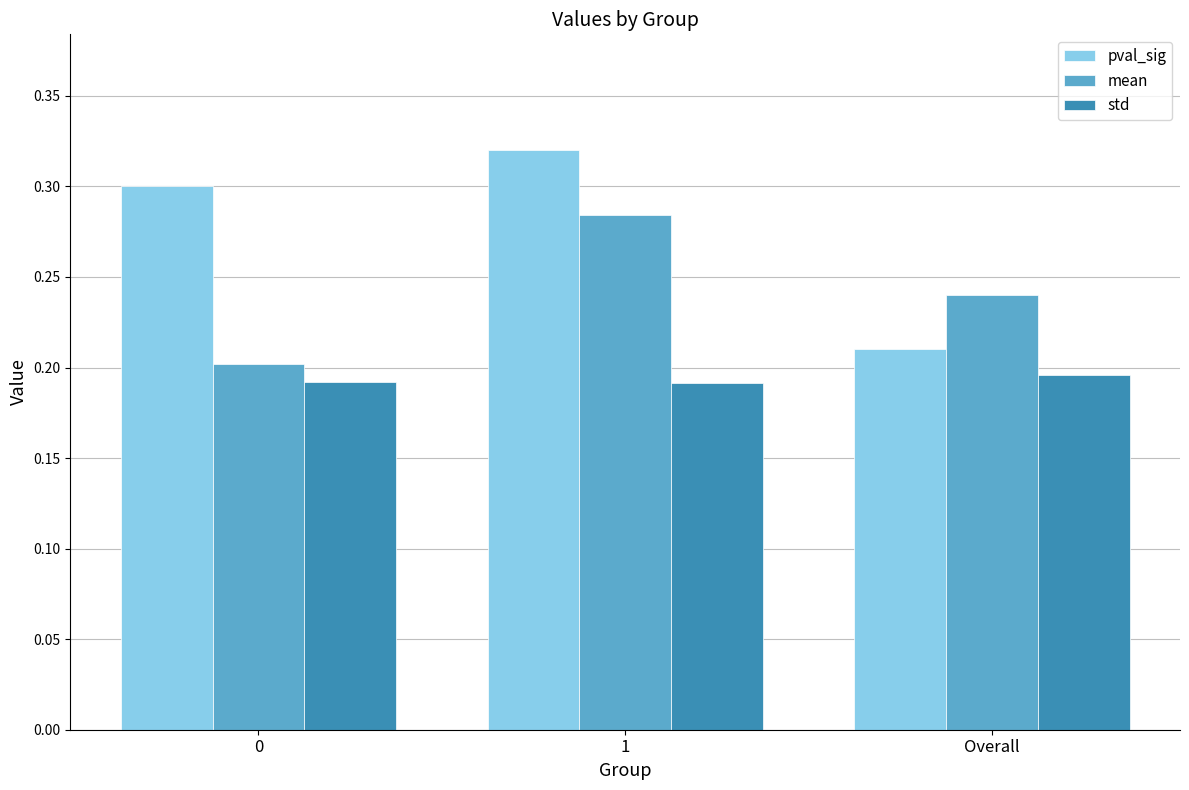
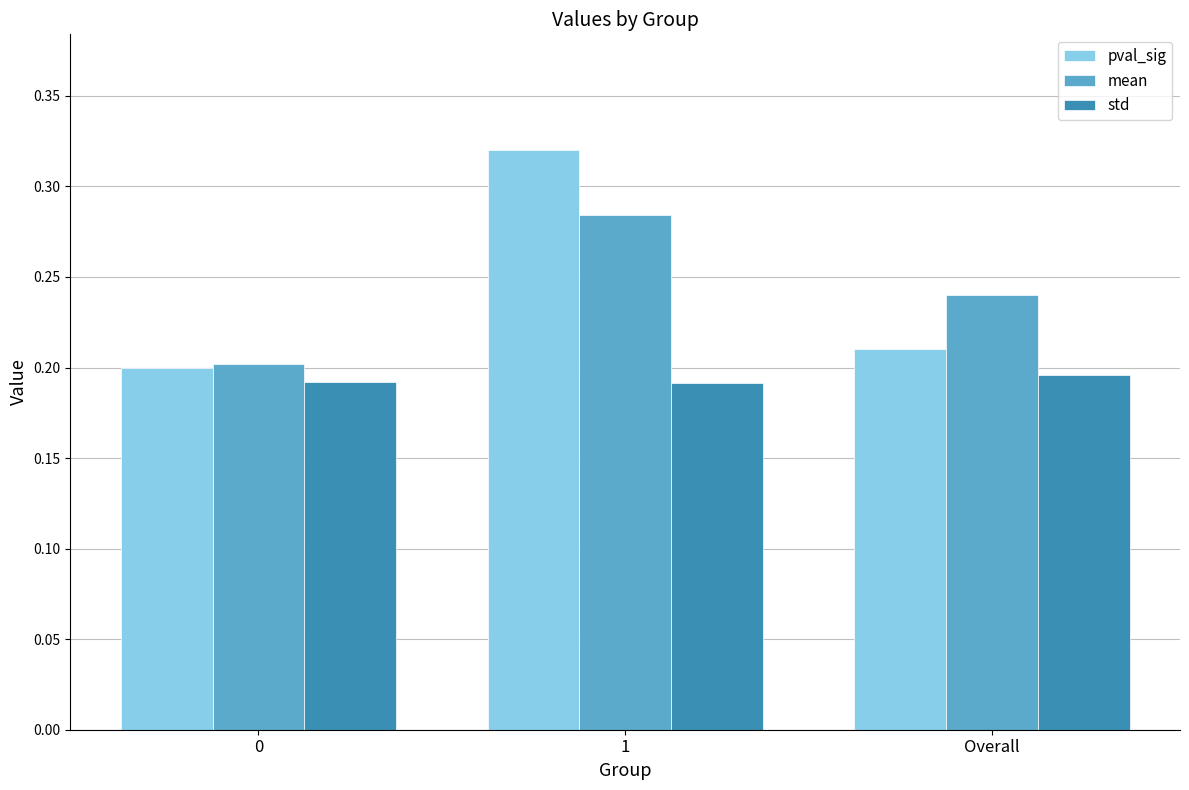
  {
    "pval_sig": {
-     "0": 0.3,
+     "0": 0.2,
      "1": 0.320,
      "Overall": 0.210
    }
  }
